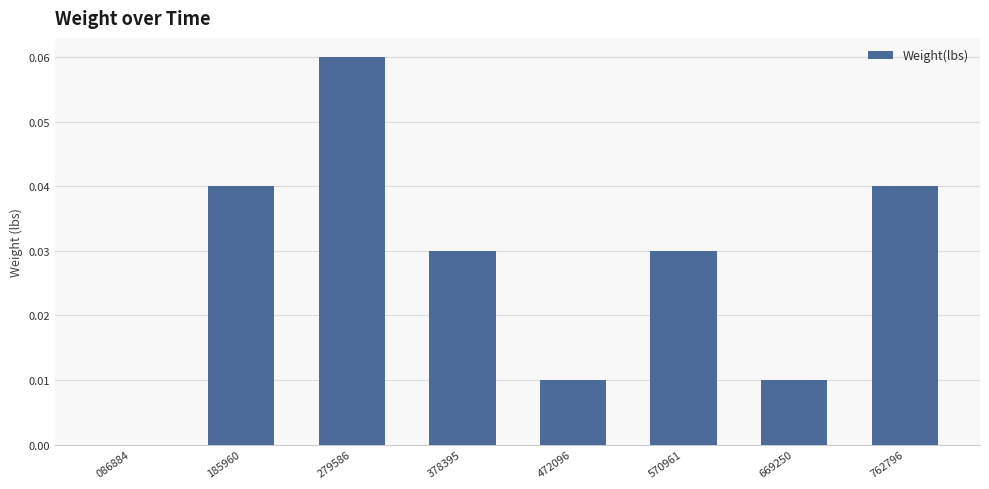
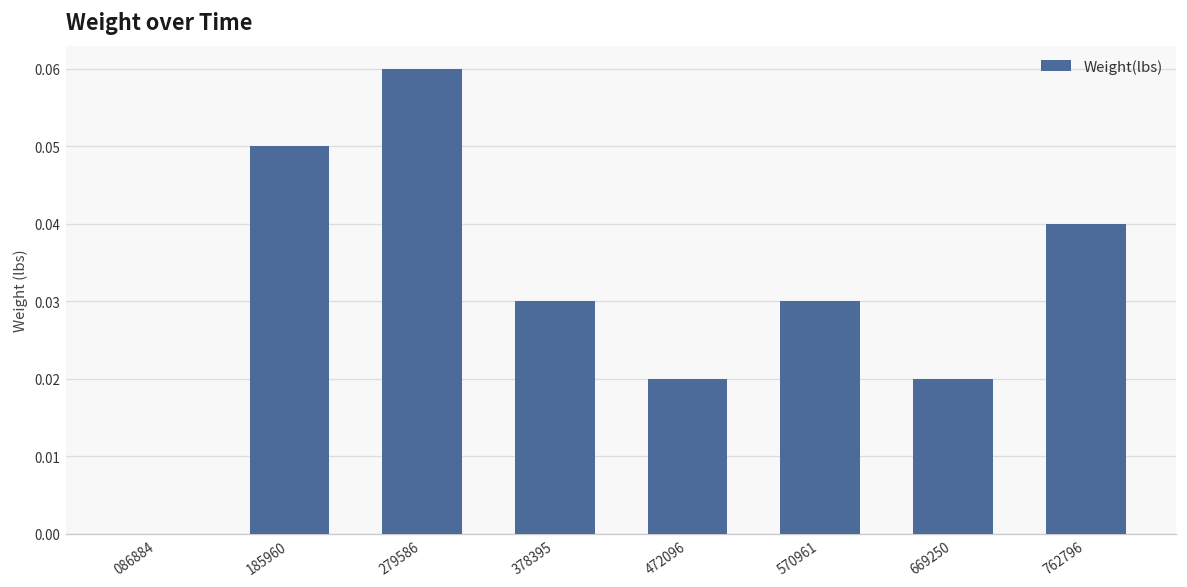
  {
    "086884": 0.00,
-   "185960": 0.04,
+   "185960": 0.05,
    "279586": 0.06,
    "378395": 0.03,
-   "472096": 0.01,
+   "472096": 0.02,
    "570961": 0.03,
-   "669250": 0.01,
+   "669250": 0.02,
    "762796": 0.04
  }
